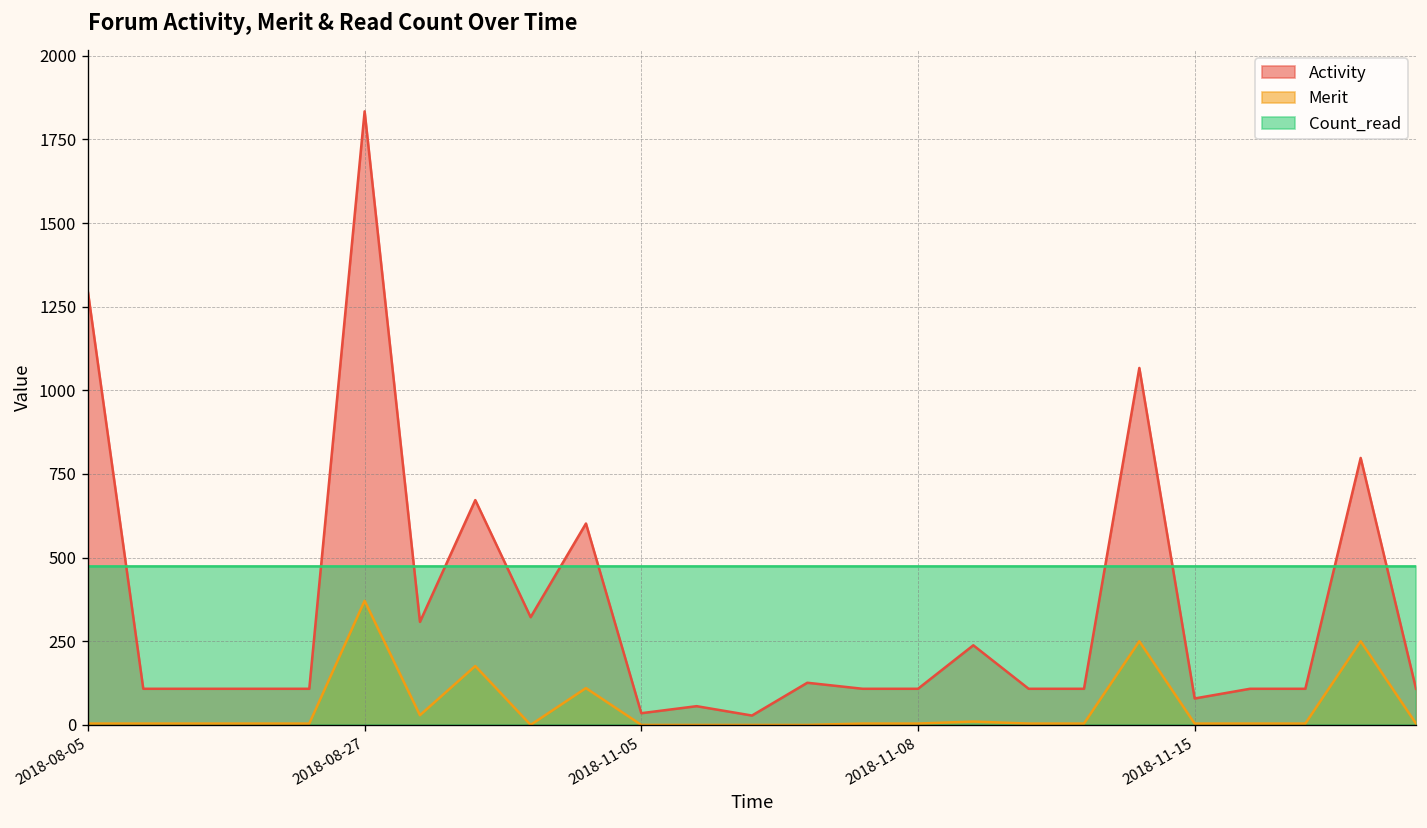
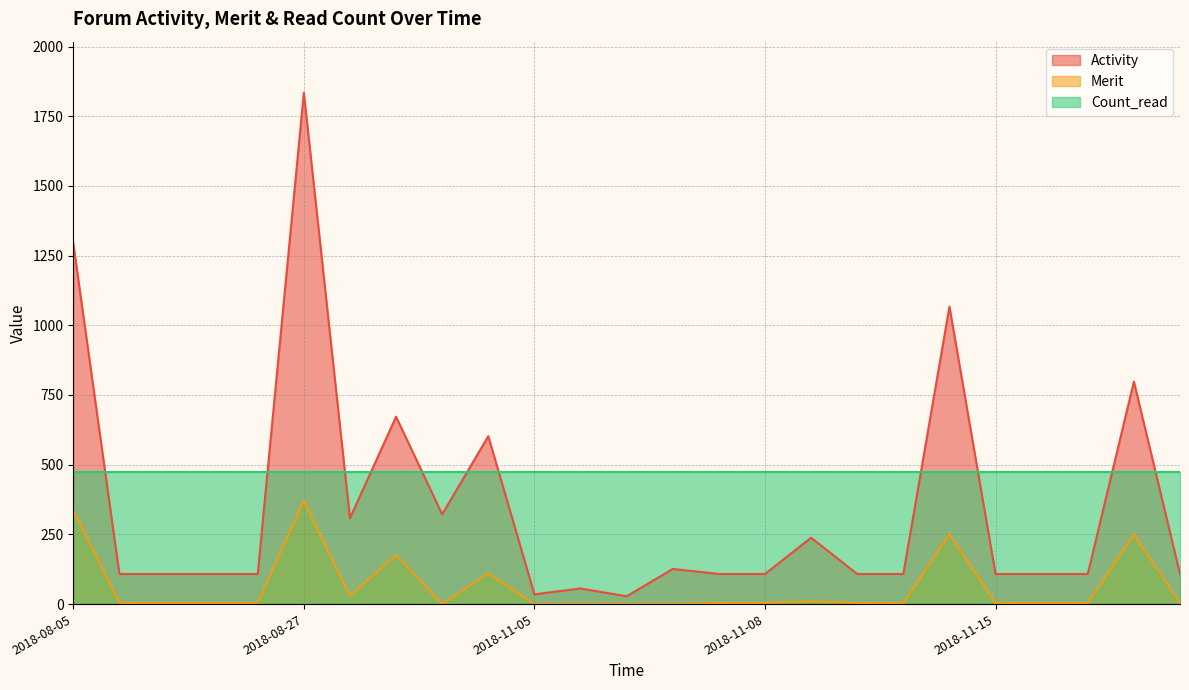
  {
    "Activity": {
      "2018-08-05": 1290,
      "2018-08-27": 1830,
-     "2018-11-15": 80
+     "2018-11-15": 110
    },
    "Merit": {
-     "2018-08-05": 0,
+     "2018-08-05": 340,
      "2018-08-27": 370,
      "2018-11-15": 0
    },
    "Count_read": {
      "2018-08-05": 470,
      "2018-08-27": 470,
      "2018-11-15": 470
    }
  }
